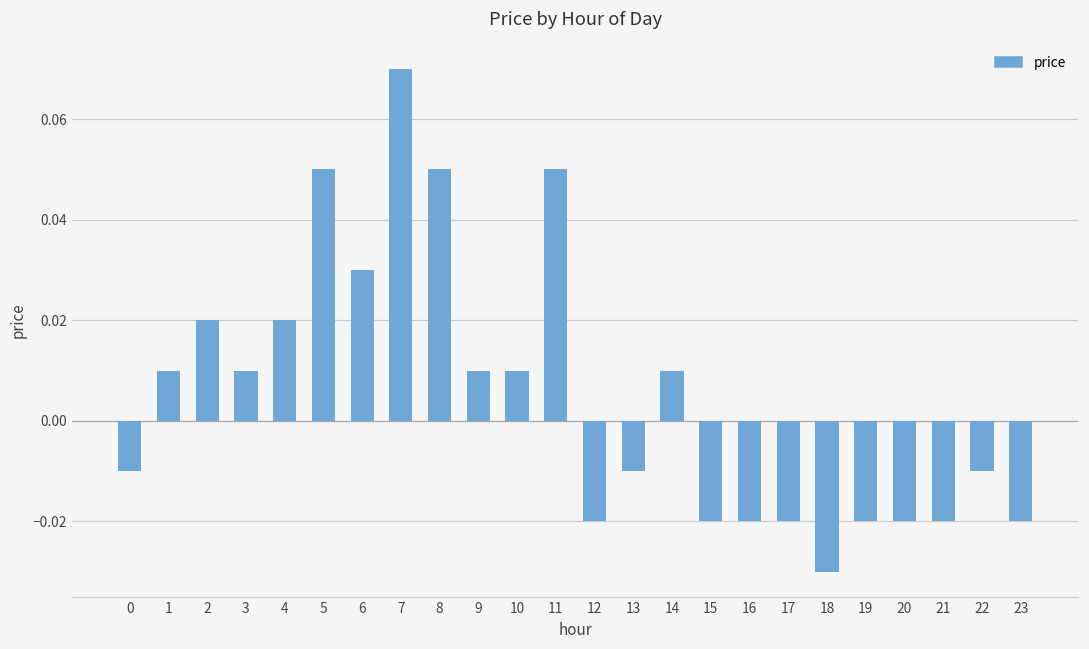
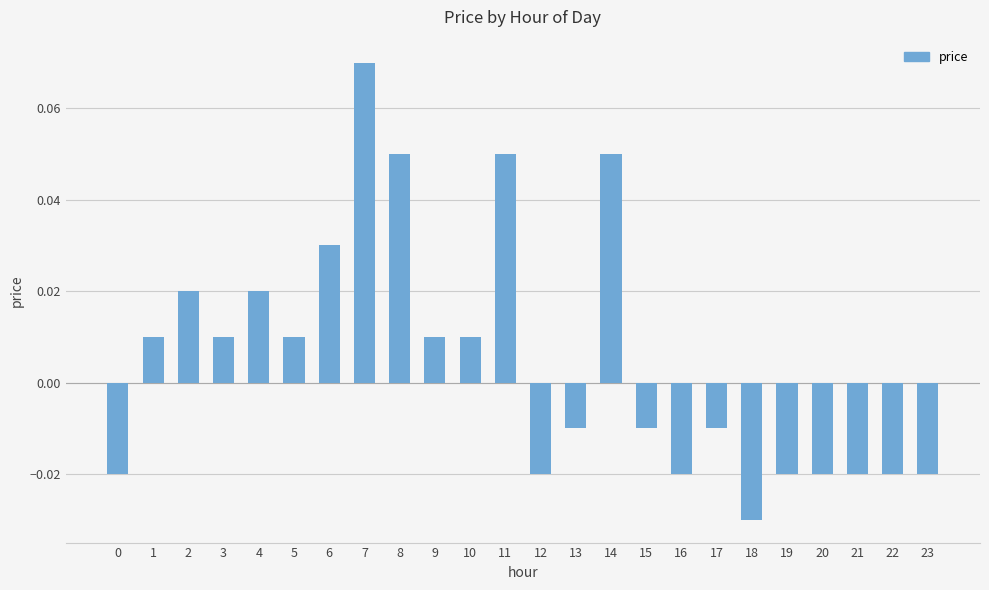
  {
-   "0": -0.01,
+   "0": -0.02,
    "1": 0.01,
    "2": 0.02,
    "3": 0.01,
    "4": 0.02,
-   "5": 0.05,
+   "5": 0.01,
    "6": 0.03,
    "7": 0.07,
    "8": 0.05,
    "9": 0.01,
    "10": 0.01,
    "11": 0.05,
    "12": -0.02,
    "13": -0.01,
-   "14": 0.01,
-   "15": -0.02,
+   "14": 0.05,
+   "15": -0.01,
    "16": -0.02,
-   "17": -0.02,
+   "17": -0.01,
    "18": -0.03,
    "19": -0.02,
    "20": -0.02,
    "21": -0.02,
-   "22": -0.01,
+   "22": -0.02,
    "23": -0.02
  }
